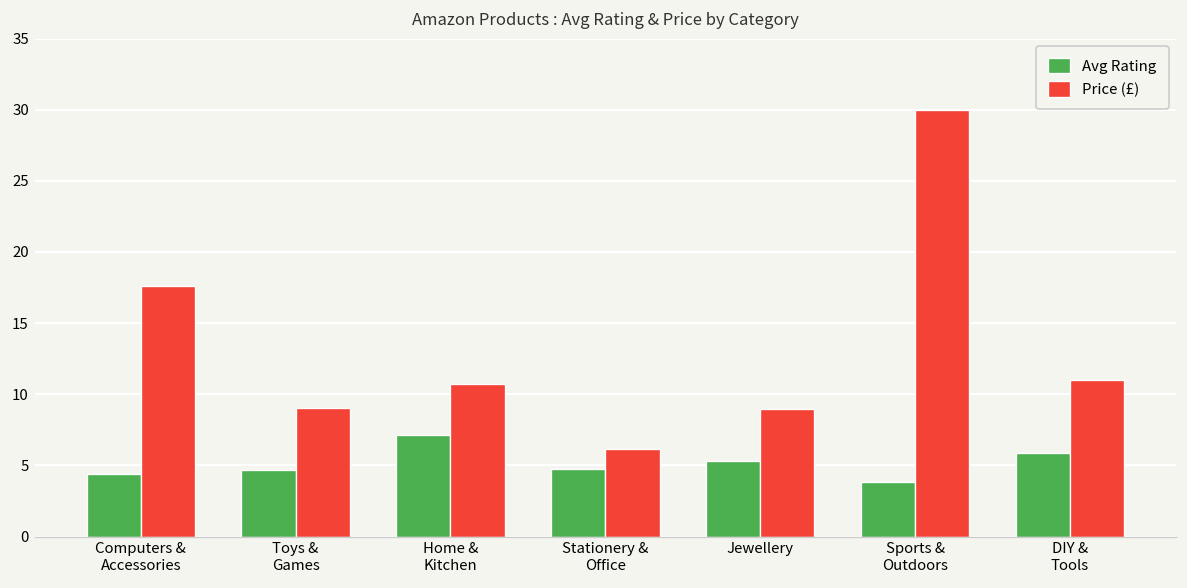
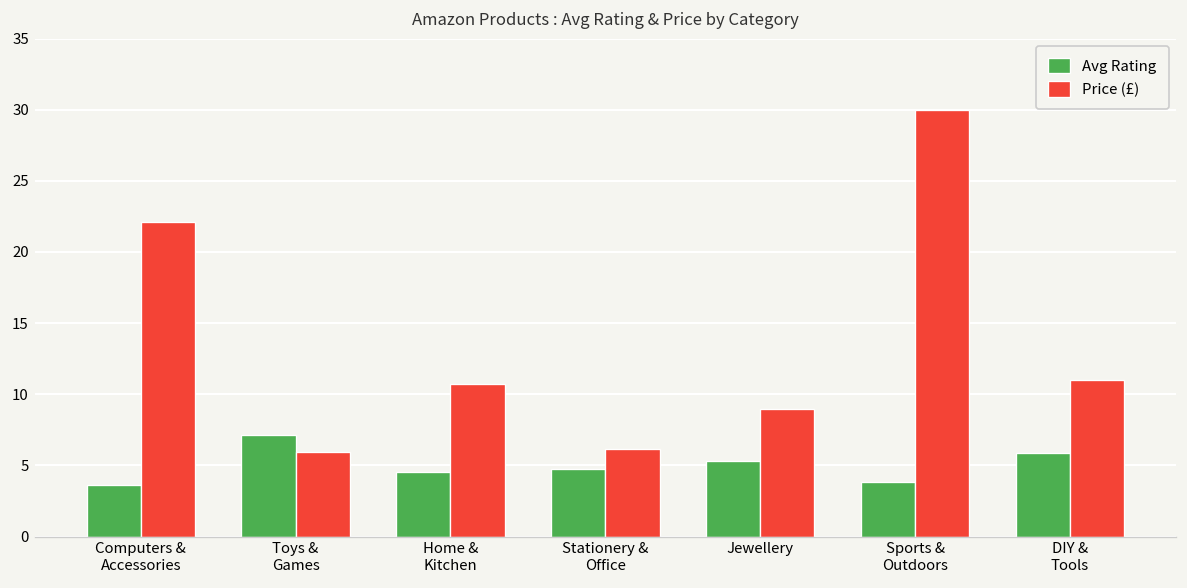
  {
    "Avg Rating": {
-     "Computers & Accessories": 4.4,
-     "Toys & Games": 4.7,
-     "Home & Kitchen": 7.2,
+     "Computers & Accessories": 3.6,
+     "Toys & Games": 7.2,
+     "Home & Kitchen": 4.5,
      "Stationery & Office": 4.7,
      "Jewellery": 5.3,
      "Sports & Outdoors": 3.8,
      "DIY & Tools": 5.9
    },
    "Price (£)": {
-     "Computers & Accessories": 17.6,
-     "Toys & Games": 9.1,
+     "Computers & Accessories": 22.1,
+     "Toys & Games": 6.0,
      "Home & Kitchen": 10.8,
      "Stationery & Office": 6.1,
      "Jewellery": 9.0,
      "Sports & Outdoors": 30.0,
      "DIY & Tools": 11.0
    }
  }
